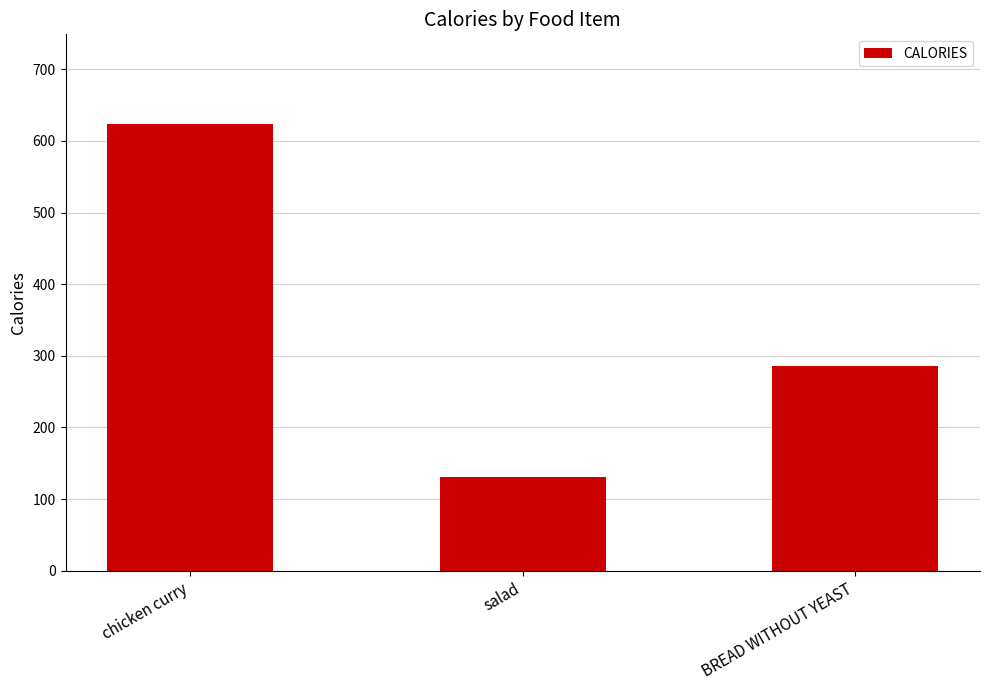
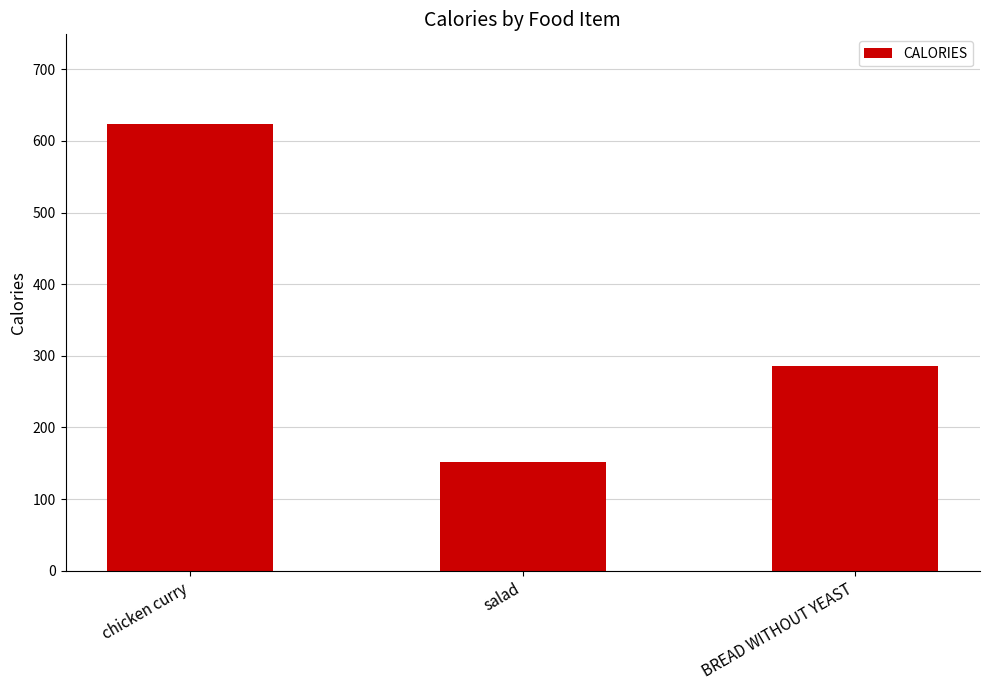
  {
    "chicken curry": 620,
-   "salad": 130,
+   "salad": 150,
    "BREAD WITHOUT YEAST": 290
  }
